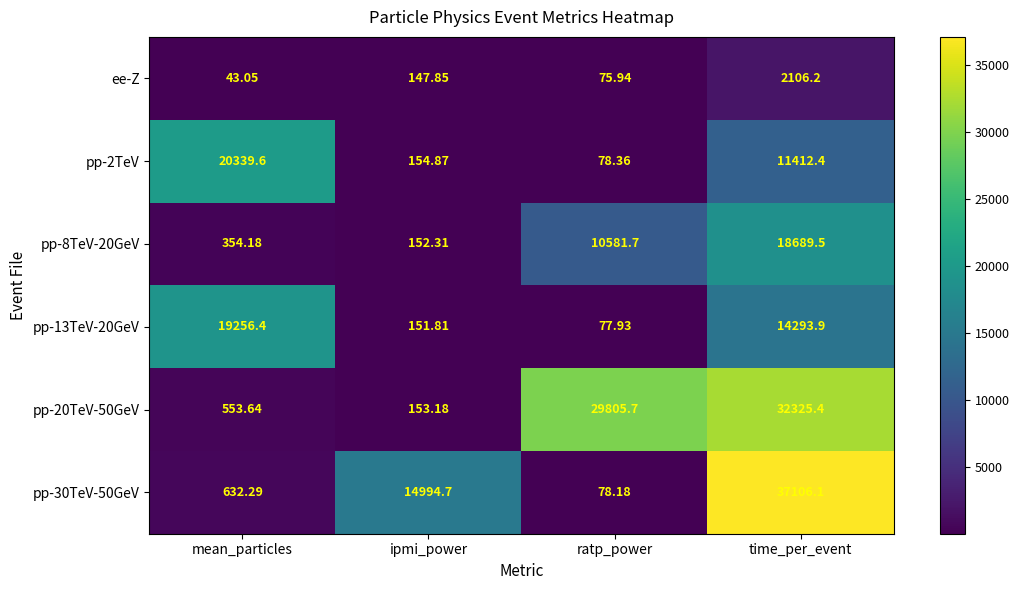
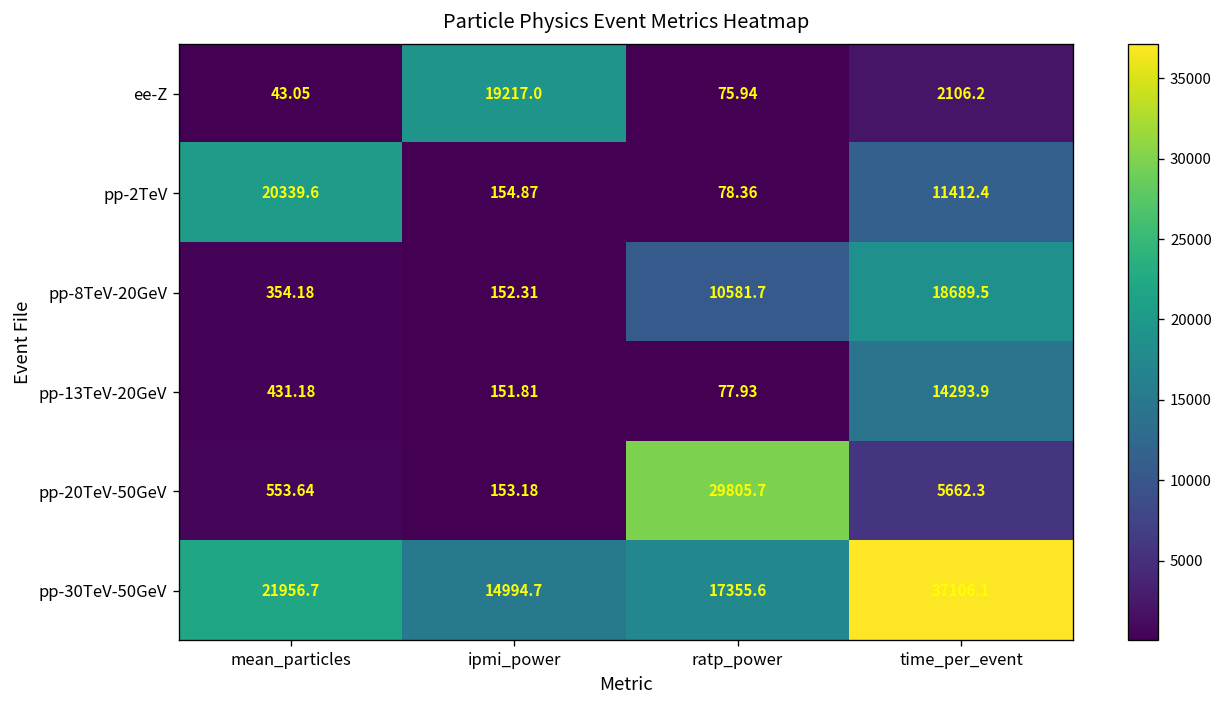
  {
    "ee-Z": {
      "mean_particles": 43.05,
-     "ipmi_power": 147.85,
+     "ipmi_power": 19217.0,
      "ratp_power": 75.94,
      "time_per_event": 2106.2
    },
    "pp-2TeV": {
      "mean_particles": 20339.6,
      "ipmi_power": 154.87,
      "ratp_power": 78.36,
      "time_per_event": 11412.4
    },
    "pp-8TeV-20GeV": {
      "mean_particles": 354.18,
      "ipmi_power": 152.31,
      "ratp_power": 10581.7,
      "time_per_event": 18689.5
    },
    "pp-13TeV-20GeV": {
-     "mean_particles": 19256.4,
+     "mean_particles": 431.18,
      "ipmi_power": 151.81,
      "ratp_power": 77.93,
      "time_per_event": 14293.9
    },
    "pp-20TeV-50GeV": {
      "mean_particles": 553.64,
      "ipmi_power": 153.18,
      "ratp_power": 29805.7,
-     "time_per_event": 32325.4
+     "time_per_event": 5662.3
    },
    "pp-30TeV-50GeV": {
-     "mean_particles": 632.29,
+     "mean_particles": 21956.7,
      "ipmi_power": 14994.7,
-     "ratp_power": 78.18
+     "ratp_power": 17355.6
    }
  }
